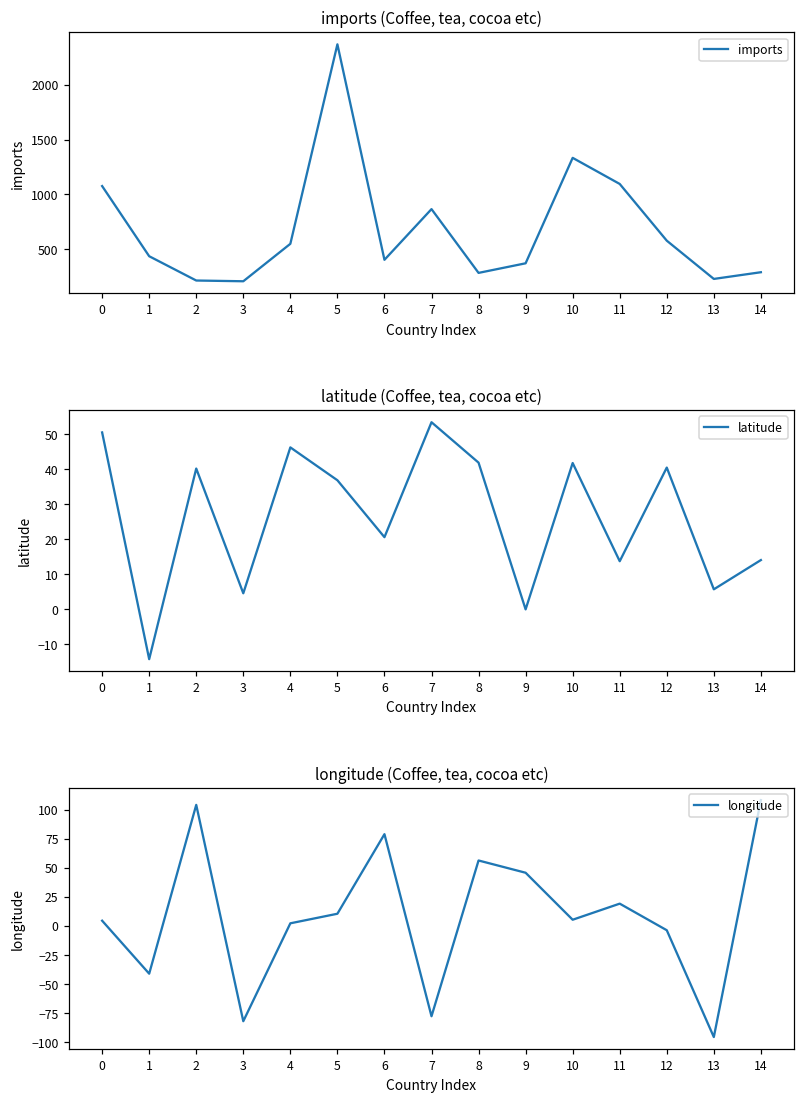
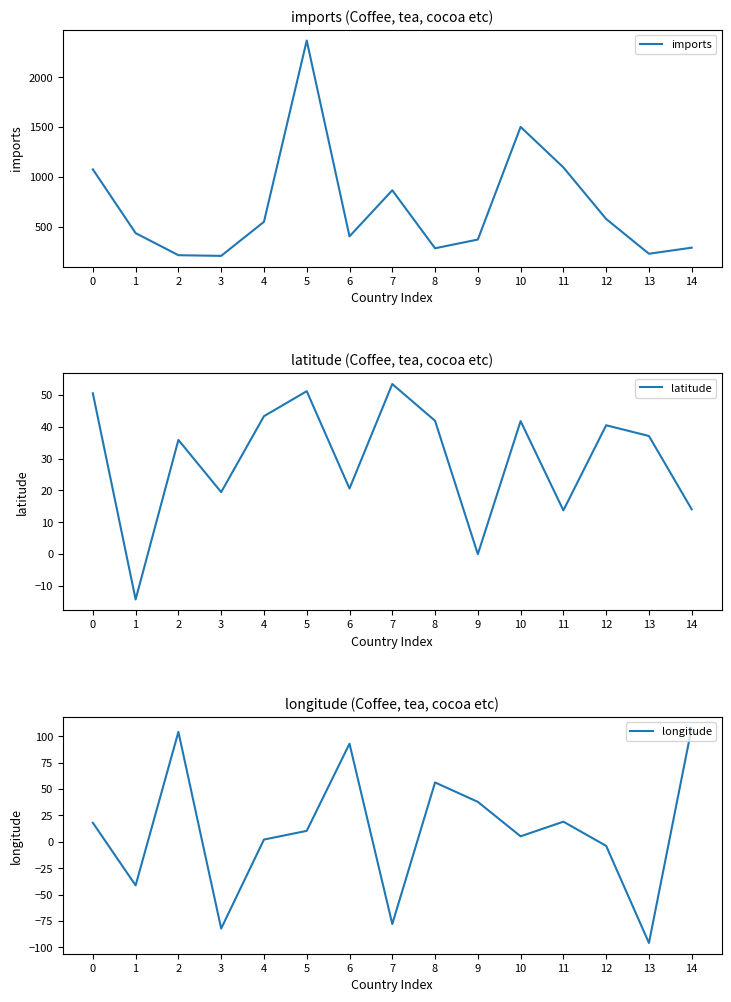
  {
    "imports (Coffee, tea, cocoa etc)": {
      "0": 1100,
      "1": 400,
      "2": 200,
      "3": 200,
      "4": 600,
      "5": 2400,
      "6": 400,
      "7": 900,
      "8": 300,
      "9": 400,
-     "10": 1300,
+     "10": 1500,
      "11": 1100,
      "12": 600,
      "13": 200,
      "14": 300
    },
    "latitude (Coffee, tea, cocoa etc)": {
      "0": 51,
      "1": -14,
-     "2": 40,
-     "3": 5,
-     "4": 46,
-     "5": 37,
+     "2": 36,
+     "3": 19,
+     "4": 43,
+     "5": 51,
      "6": 21,
      "7": 53,
      "8": 42,
      "9": 0,
      "10": 42,
      "11": 14,
      "12": 40,
-     "13": 6,
+     "13": 37,
      "14": 14
    },
    "longitude (Coffee, tea, cocoa etc)": {
-     "0": 4,
+     "0": 18,
      "1": -41,
      "2": 104,
      "3": -82,
      "4": 2,
      "5": 10,
-     "6": 79,
+     "6": 93,
      "7": -78,
      "8": 56,
-     "9": 46,
+     "9": 38,
      "10": 5,
      "11": 19,
      "12": -4,
      "13": -96
    }
  }
